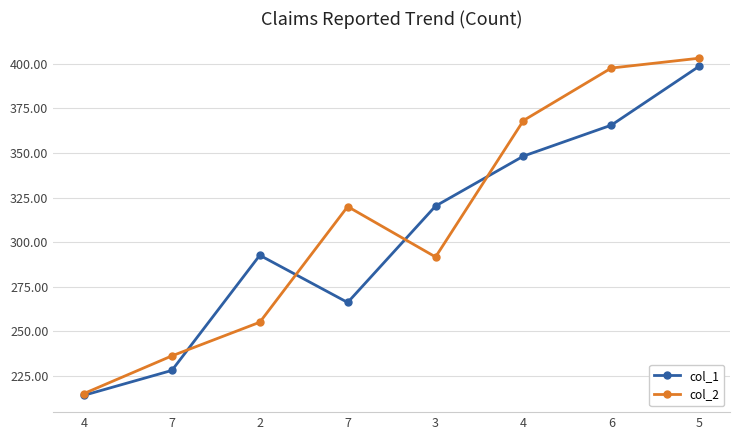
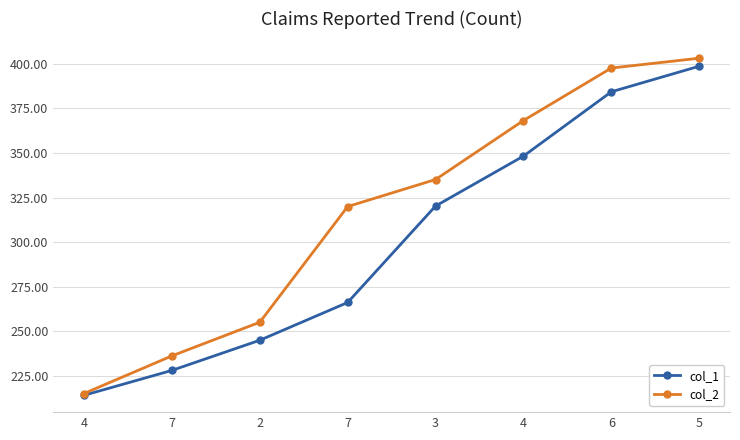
  {
    "col_1": {
-     "2": 293,
+     "2": 245,
      "3": 320,
-     "6": 366,
+     "6": 384,
      "5": 399
    },
    "col_2": {
      "2": 255,
-     "3": 292,
+     "3": 335,
      "6": 398,
      "5": 403
    }
  }
